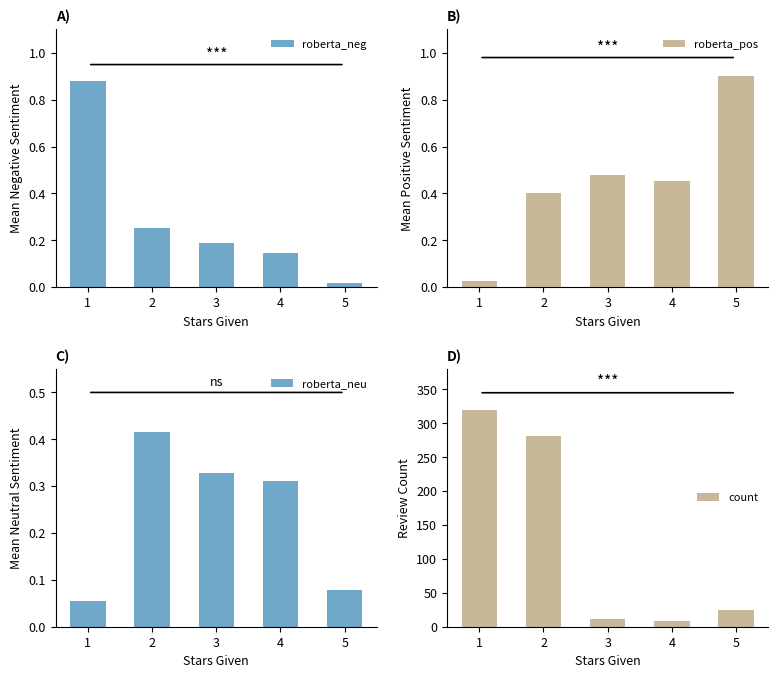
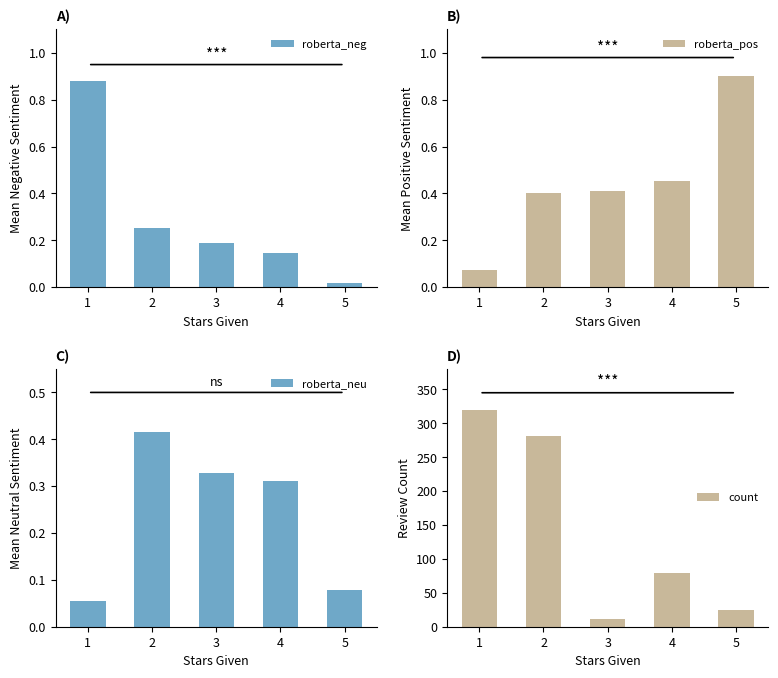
  {
    "A)": {
      "1": 0.88,
      "2": 0.25,
      "3": 0.19,
      "4": 0.15,
      "5": 0.02
    },
    "B)": {
-     "1": 0.03,
+     "1": 0.07,
      "2": 0.40,
-     "3": 0.48,
+     "3": 0.41,
      "4": 0.46,
      "5": 0.90
    },
    "C)": {
      "1": 0.06,
      "2": 0.42,
      "3": 0.33,
      "4": 0.31,
      "5": 0.08
    },
    "D)": {
      "1": 320,
      "2": 280,
      "3": 10,
-     "4": 10,
+     "4": 80,
      "5": 20
    }
  }
